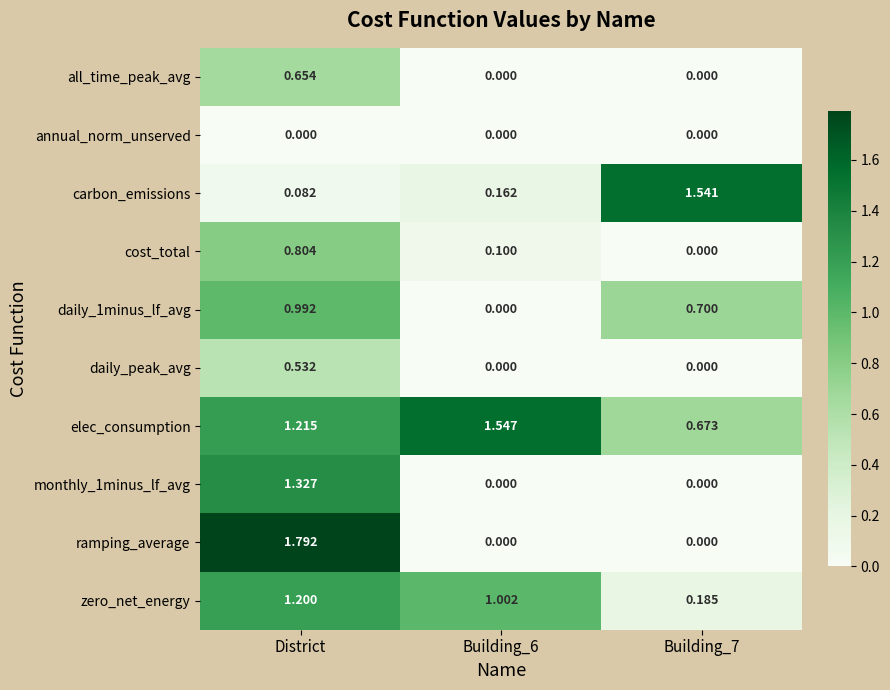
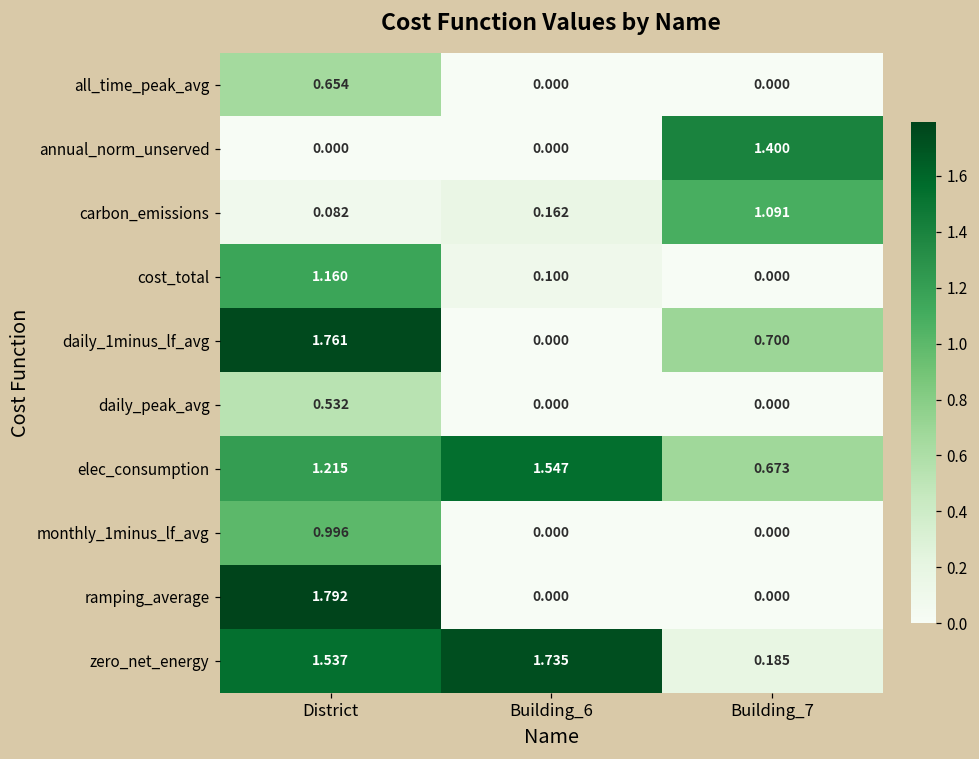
  {
    "all_time_peak_avg": {
      "District": 0.654,
      "Building_6": 0.000,
      "Building_7": 0.000
    },
    "annual_norm_unserved": {
      "District": 0.000,
      "Building_6": 0.000,
-     "Building_7": 0.000
+     "Building_7": 1.400
    },
    "carbon_emissions": {
      "District": 0.082,
      "Building_6": 0.162,
-     "Building_7": 1.541
+     "Building_7": 1.091
    },
    "cost_total": {
-     "District": 0.804,
+     "District": 1.160,
      "Building_6": 0.100,
      "Building_7": 0.000
    },
    "daily_1minus_lf_avg": {
-     "District": 0.992,
+     "District": 1.761,
      "Building_6": 0.000,
      "Building_7": 0.700
    },
    "daily_peak_avg": {
      "District": 0.532,
      "Building_6": 0.000,
      "Building_7": 0.000
    },
    "elec_consumption": {
      "District": 1.215,
      "Building_6": 1.547,
      "Building_7": 0.673
    },
    "monthly_1minus_lf_avg": {
-     "District": 1.327,
+     "District": 0.996,
      "Building_6": 0.000,
      "Building_7": 0.000
    },
    "ramping_average": {
      "District": 1.792,
      "Building_6": 0.000,
      "Building_7": 0.000
    },
    "zero_net_energy": {
-     "District": 1.200,
-     "Building_6": 1.002,
+     "District": 1.537,
+     "Building_6": 1.735,
      "Building_7": 0.185
    }
  }
